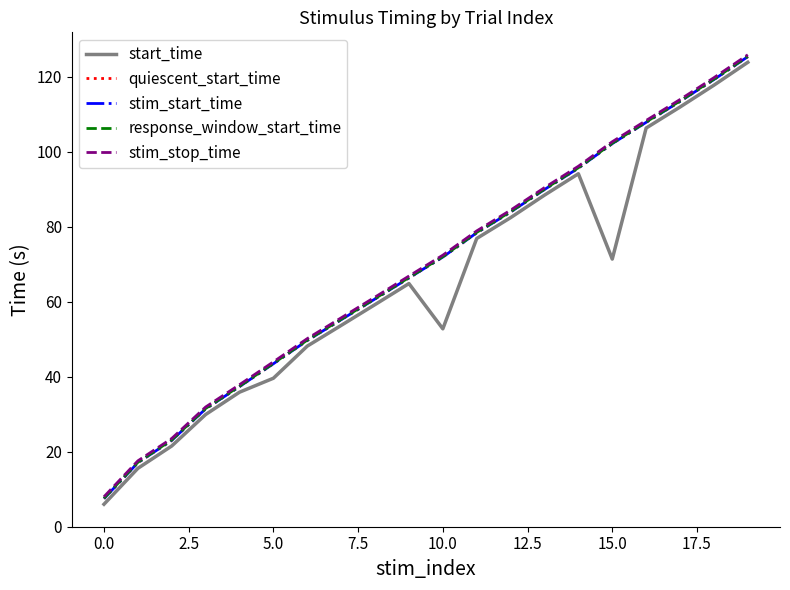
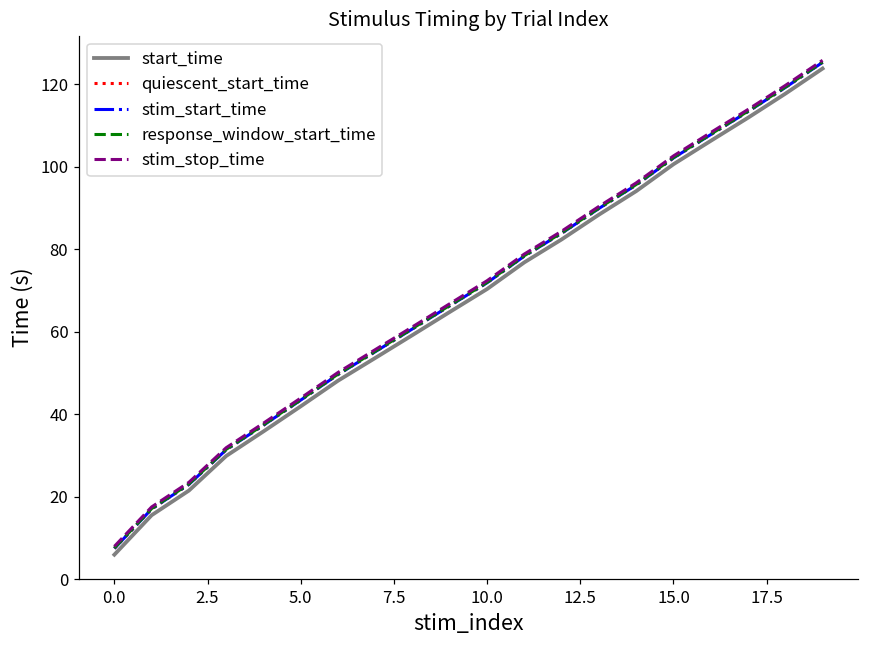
  {
    "start_time": {
      "0.0": 6,
-     "5.0": 40,
-     "10.0": 53,
-     "15.0": 71
+     "5.0": 42,
+     "10.0": 70,
+     "15.0": 101
    }
  }
